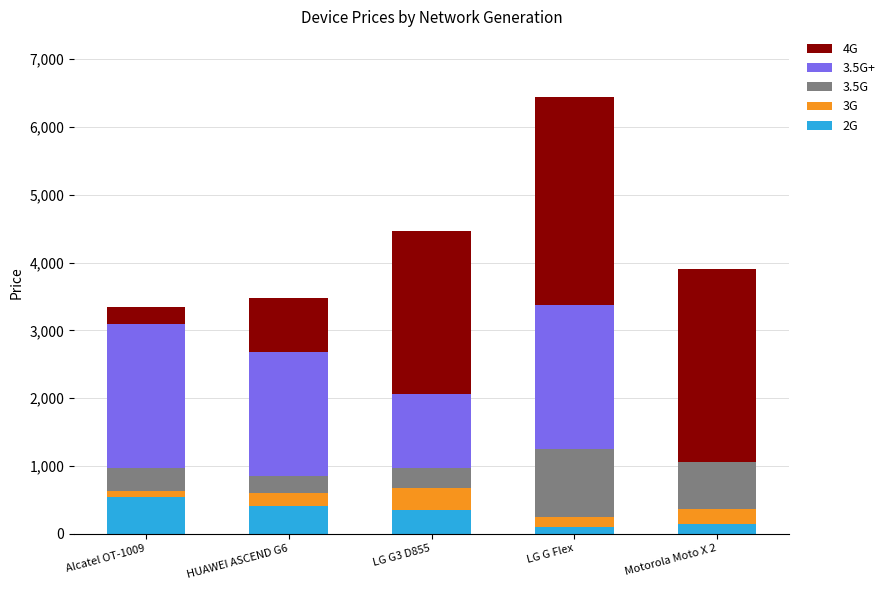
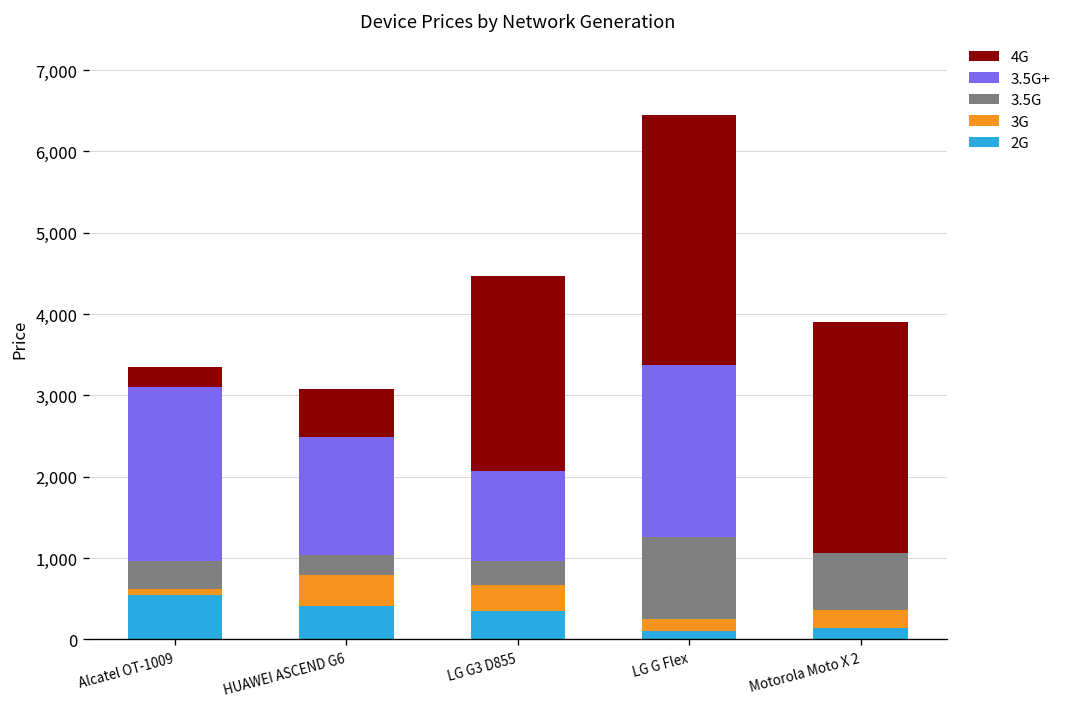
  {
    "2G": {
      "Alcatel OT-1009": "500",
      "HUAWEI ASCEND G6": "400",
      "LG G3 D855": "400",
      "LG G Flex": "100",
      "Motorola Moto X 2": "100"
    },
    "3G": {
      "Alcatel OT-1009": "100",
-     "HUAWEI ASCEND G6": "200",
+     "HUAWEI ASCEND G6": "400",
      "LG G3 D855": "300",
      "LG G Flex": "100",
      "Motorola Moto X 2": "200"
    },
    "3.5G": {
      "Alcatel OT-1009": "300",
      "HUAWEI ASCEND G6": "200",
      "LG G3 D855": "300",
      "LG G Flex": "1,000",
      "Motorola Moto X 2": "700"
    },
    "3.5G+": {
      "Alcatel OT-1009": "2,100",
-     "HUAWEI ASCEND G6": "1,800",
+     "HUAWEI ASCEND G6": "1,400",
      "LG G3 D855": "1,100",
      "LG G Flex": "2,100",
      "Motorola Moto X 2": "0"
    },
    "4G": {
      "Alcatel OT-1009": "200",
-     "HUAWEI ASCEND G6": "800",
+     "HUAWEI ASCEND G6": "600",
      "LG G3 D855": "2,400",
      "LG G Flex": "3,100",
      "Motorola Moto X 2": "2,800"
    }
  }
